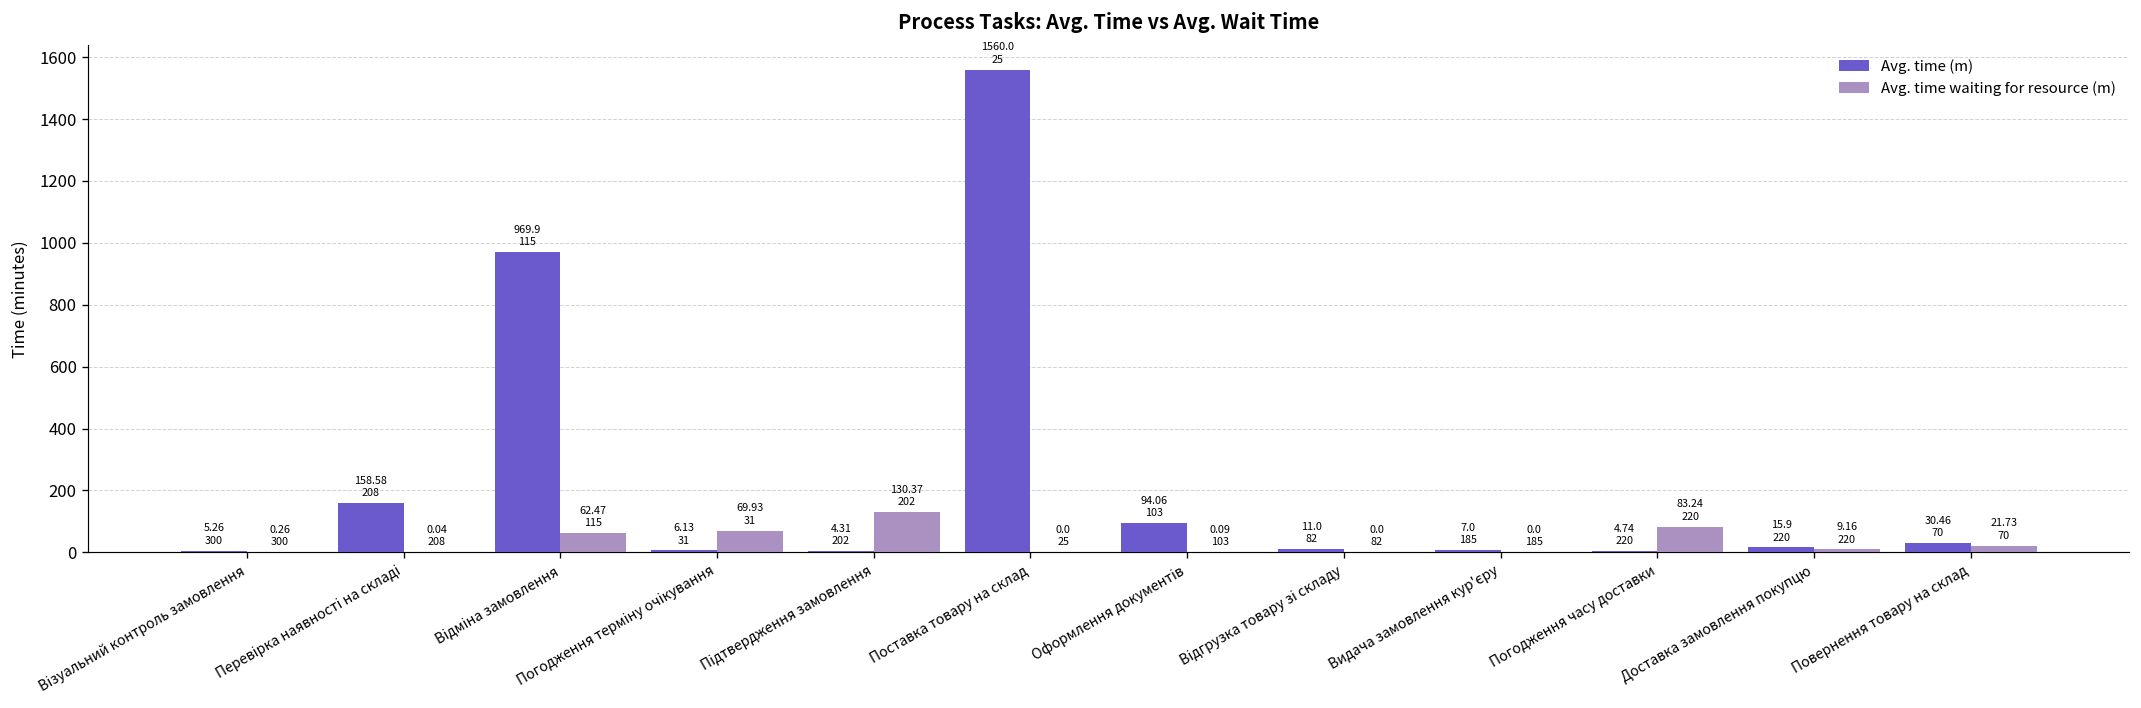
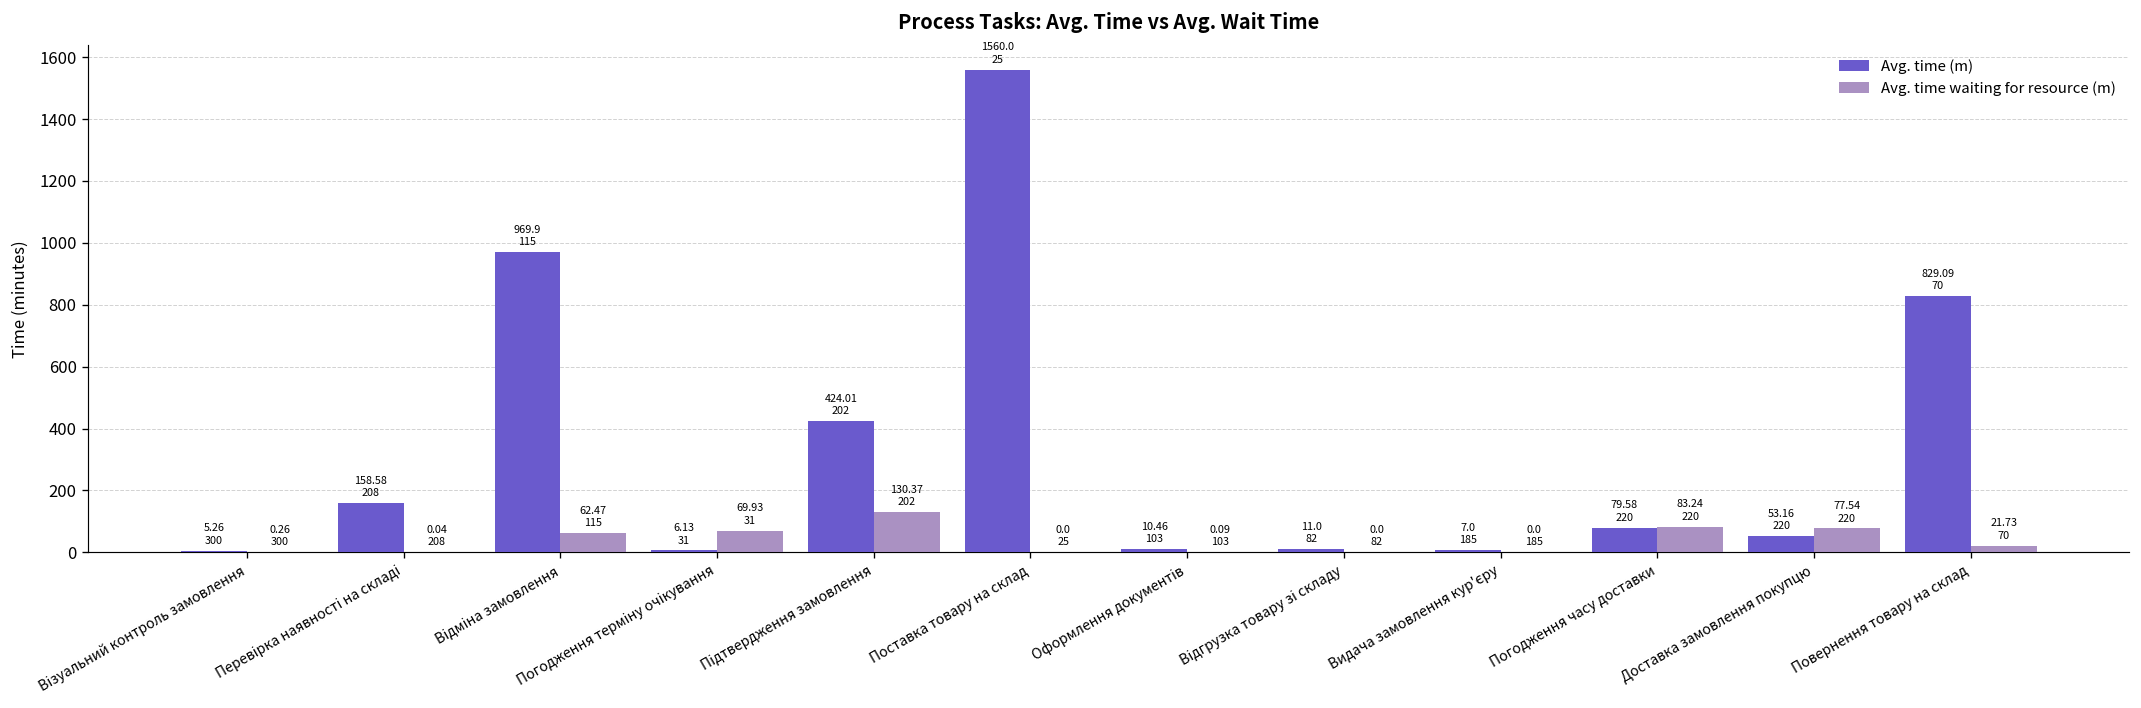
  {
    "Avg. time (m)": {
      "Візуальний контроль замовлення": 5.26,
      "Перевірка наявності на складі": 158.58,
      "Відміна замовлення": 969.9,
      "Погодження терміну очікування": 6.13,
-     "Підтвердження замовлення": 4.31,
+     "Підтвердження замовлення": 424.01,
      "Поставка товару на склад": 1560.0,
-     "Оформлення документів": 94.06,
+     "Оформлення документів": 10.46,
      "Відгрузка товару зі складу": 11.0,
      "Видача замовлення кур'єру": 7.0,
-     "Погодження часу доставки": 4.74,
-     "Доставка замовлення покупцю": 15.9,
-     "Повернення товару на склад": 30.46
+     "Погодження часу доставки": 79.58,
+     "Доставка замовлення покупцю": 53.16,
+     "Повернення товару на склад": 829.09
    },
    "Avg. time waiting for resource (m)": {
      "Візуальний контроль замовлення": 0.26,
      "Перевірка наявності на складі": 0.04,
      "Відміна замовлення": 62.47,
      "Погодження терміну очікування": 69.93,
      "Підтвердження замовлення": 130.37,
      "Поставка товару на склад": 0.0,
      "Оформлення документів": 0.09,
      "Відгрузка товару зі складу": 0.0,
      "Видача замовлення кур'єру": 0.0,
      "Погодження часу доставки": 83.24,
-     "Доставка замовлення покупцю": 9.16,
+     "Доставка замовлення покупцю": 77.54,
      "Повернення товару на склад": 21.73
    }
  }
